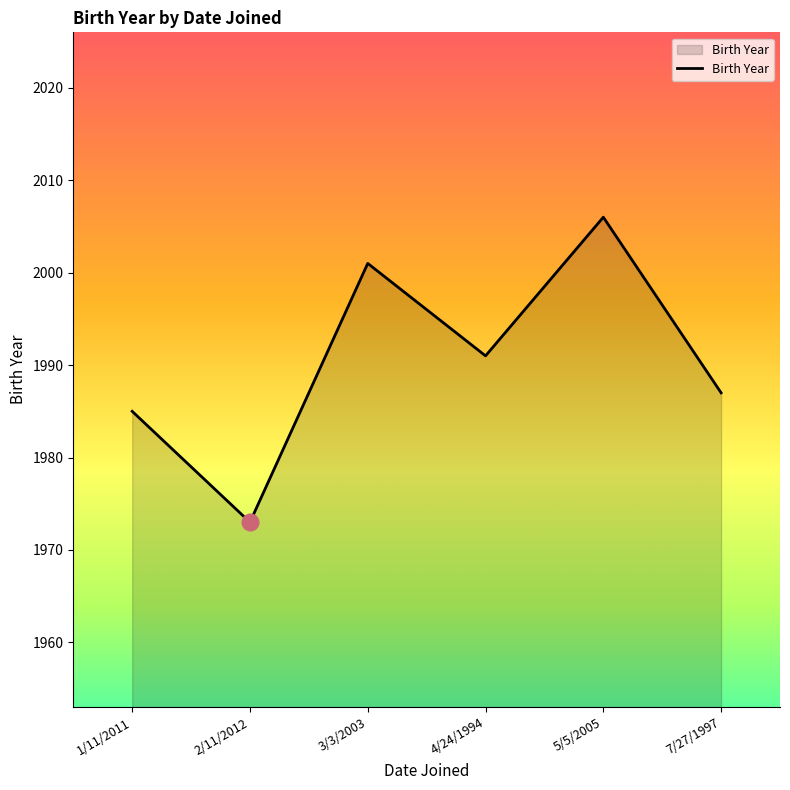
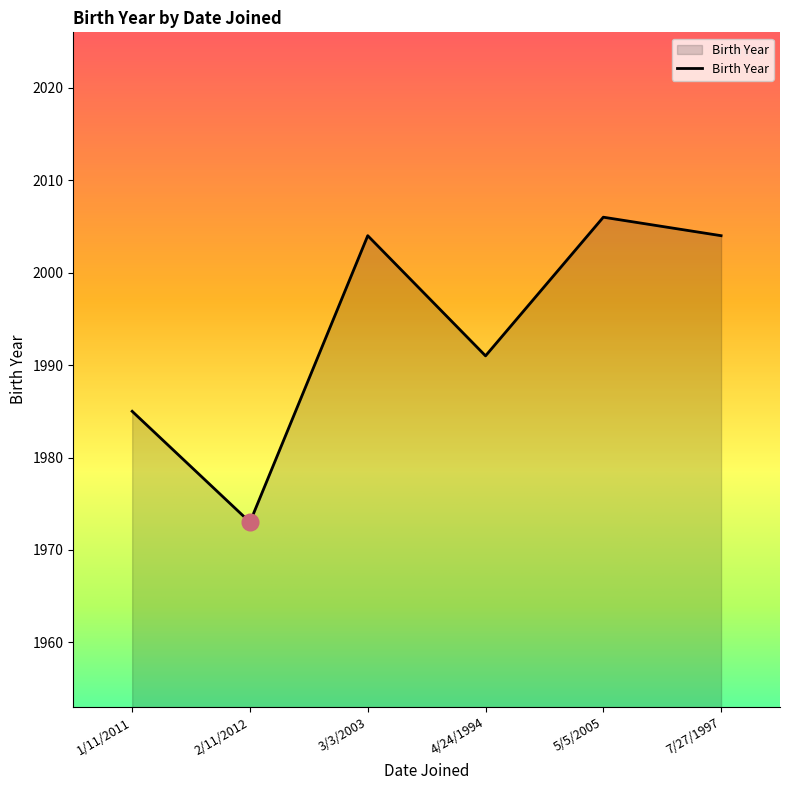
  {
    "Birth Year": {
      "1/11/2011": 1985,
-     "3/3/2003": 2001,
+     "3/3/2003": 2004,
      "4/24/1994": 1991,
      "5/5/2005": 2006,
-     "7/27/1997": 1987
+     "7/27/1997": 2004
    }
  }
